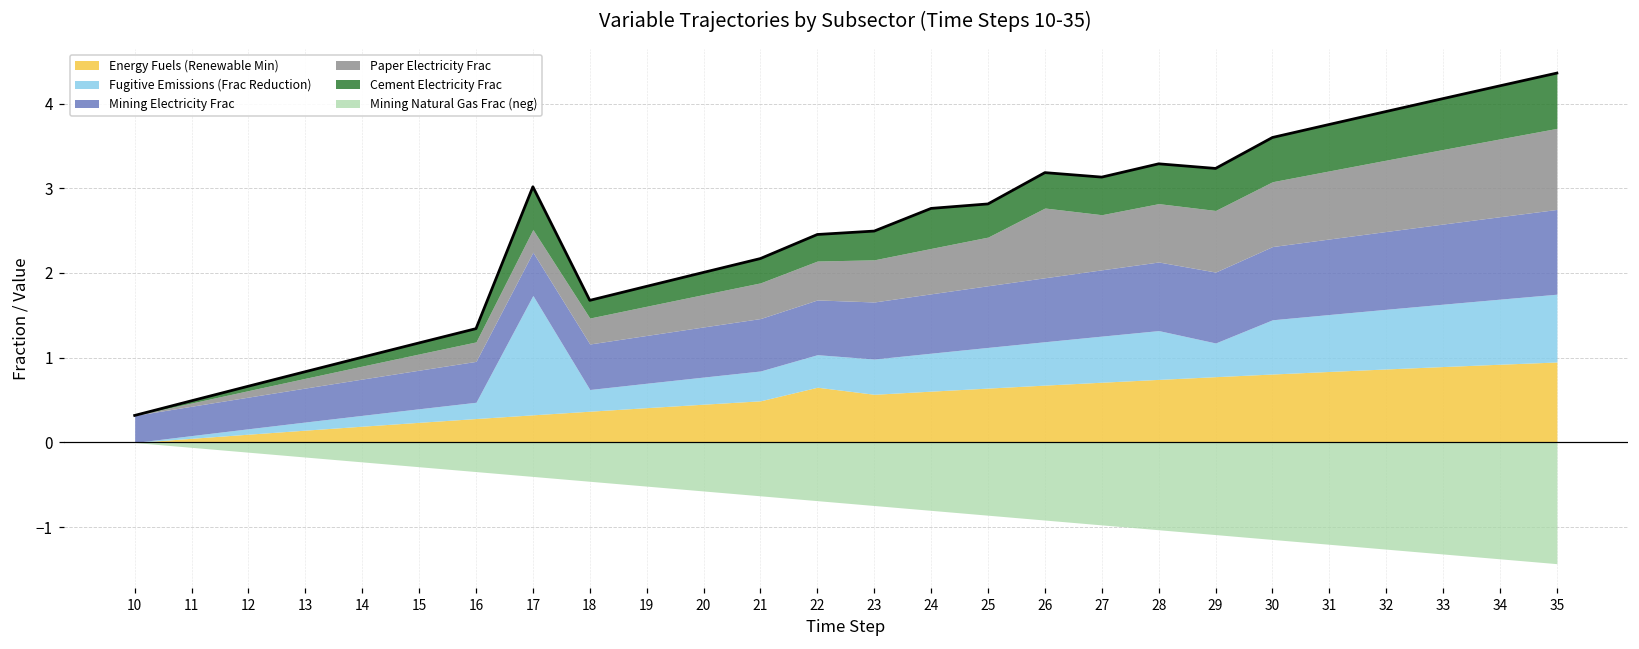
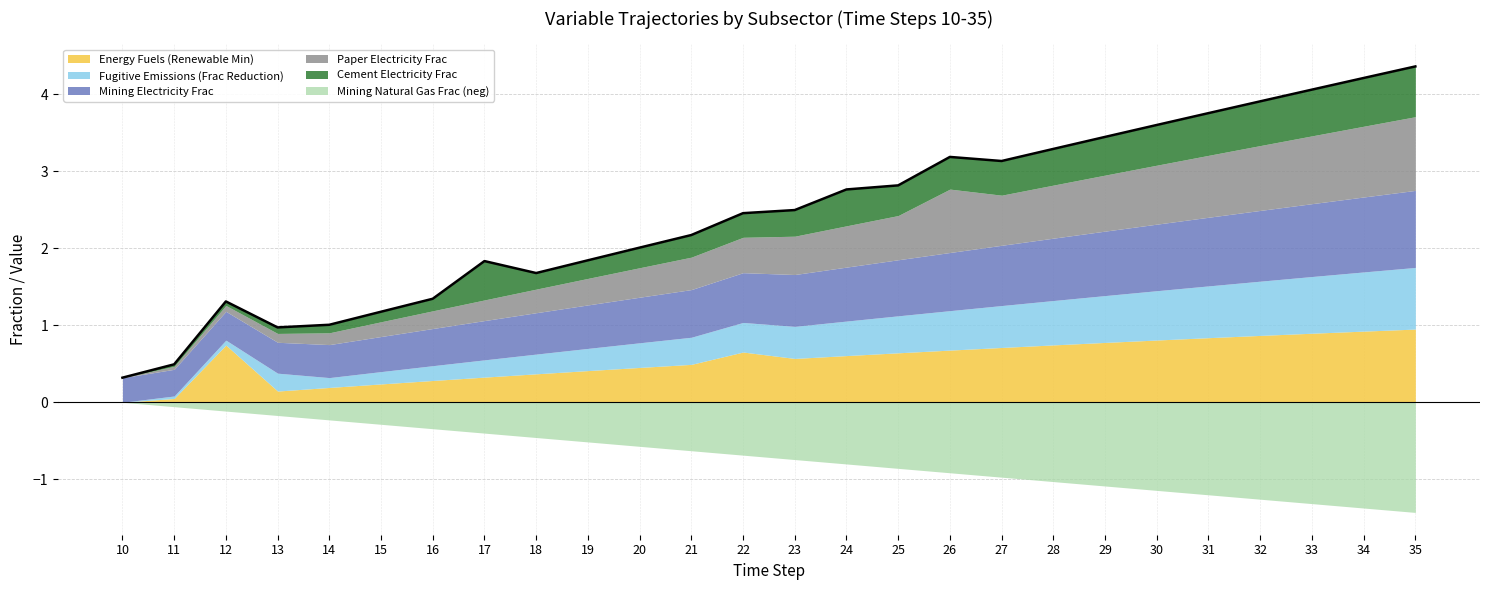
  {
    "Energy Fuels (Renewable Min)": {
-     "12": 0.1,
+     "12": 0.7,
      "13": 0.1,
      "14": 0.2,
      "15": 0.2,
      "16": 0.3,
      "17": 0.3,
      "18": 0.4,
      "19": 0.4,
      "20": 0.5,
      "21": 0.5,
      "22": 0.7,
      "23": 0.6,
      "24": 0.6,
      "25": 0.6,
      "26": 0.7,
      "27": 0.7,
      "28": 0.7,
      "29": 0.8,
      "30": 0.8,
      "31": 0.8,
      "32": 0.9,
      "33": 0.9,
      "34": 0.9,
      "35": 1.0
    },
    "Fugitive Emissions (Frac Reduction)": {
      "12": 0.1,
-     "13": 0.1,
+     "13": 0.2,
      "14": 0.1,
      "15": 0.2,
      "16": 0.2,
-     "17": 1.4,
+     "17": 0.2,
      "18": 0.3,
      "19": 0.3,
      "20": 0.3,
      "21": 0.4,
      "22": 0.4,
      "23": 0.4,
      "24": 0.4,
      "25": 0.5,
      "26": 0.5,
      "27": 0.5,
      "28": 0.6,
-     "29": 0.4,
+     "29": 0.6,
      "30": 0.6,
      "31": 0.7,
      "32": 0.7,
      "33": 0.7,
      "34": 0.8,
      "35": 0.8
    },
    "Mining Electricity Frac": {
      "11": 0.3,
      "12": 0.4,
      "13": 0.4,
      "14": 0.4,
      "15": 0.5,
      "16": 0.5,
      "17": 0.5,
      "18": 0.5,
      "19": 0.6,
      "20": 0.6,
      "21": 0.6,
      "22": 0.6,
      "23": 0.7,
      "24": 0.7,
      "25": 0.7,
      "26": 0.8,
      "27": 0.8,
      "28": 0.8,
      "29": 0.8,
      "30": 0.9,
      "31": 0.9,
      "32": 0.9,
      "33": 0.9,
      "34": 1.0,
      "35": 1.0
    },
    "Paper Electricity Frac": {
      "12": 0.1,
      "13": 0.1,
      "14": 0.2,
      "15": 0.2,
      "16": 0.2,
      "17": 0.3,
      "18": 0.3,
      "19": 0.3,
      "20": 0.4,
      "21": 0.4,
      "22": 0.5,
      "23": 0.5,
      "24": 0.5,
      "25": 0.6,
      "26": 0.8,
      "27": 0.7,
      "28": 0.7,
      "29": 0.7,
      "30": 0.8,
      "31": 0.8,
      "32": 0.8,
      "33": 0.9,
      "34": 0.9,
      "35": 1.0
    },
    "Cement Electricity Frac": {
      "12": 0.1,
      "13": 0.1,
      "14": 0.1,
      "15": 0.1,
      "16": 0.2,
      "17": 0.5,
      "18": 0.2,
      "19": 0.2,
      "20": 0.3,
      "21": 0.3,
      "22": 0.3,
      "23": 0.3,
      "24": 0.5,
      "25": 0.4,
      "26": 0.4,
      "27": 0.4,
      "28": 0.5,
      "29": 0.5,
      "30": 0.5,
      "31": 0.5,
      "32": 0.6,
      "33": 0.6,
      "34": 0.6,
      "35": 0.7
    }
  }
